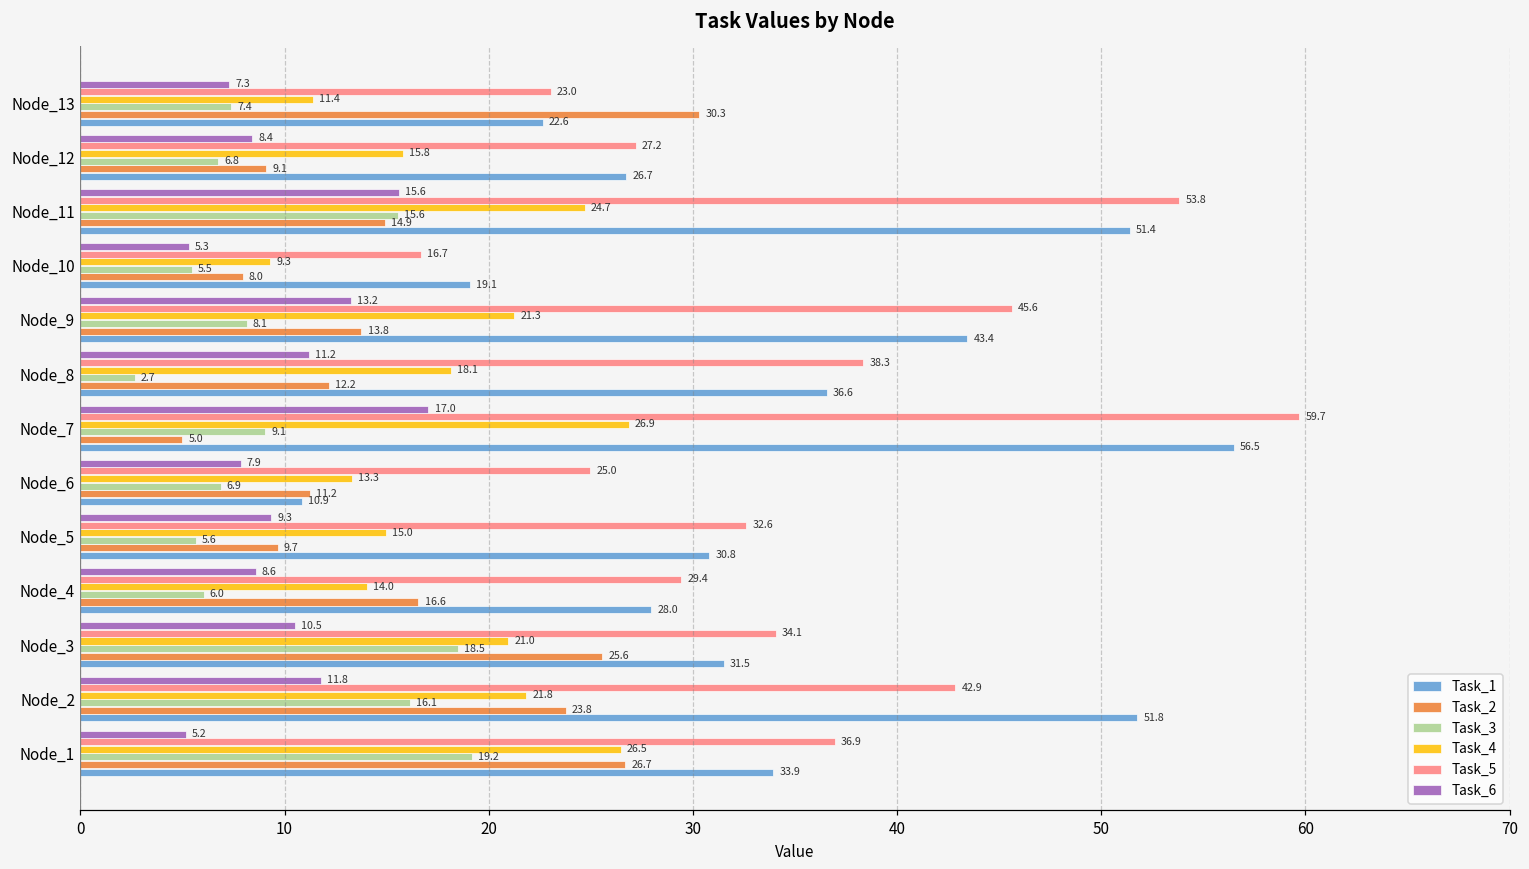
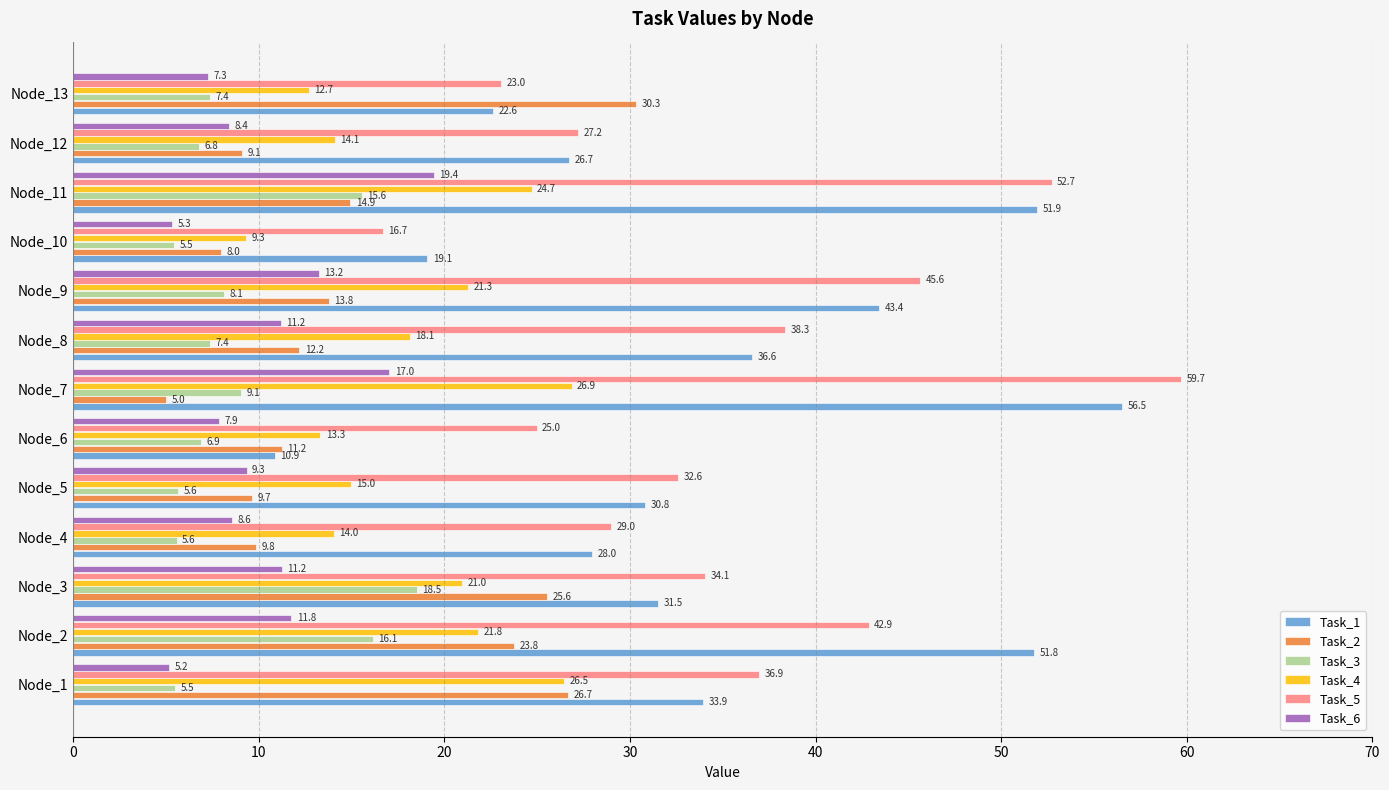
  {
    "Task_1": {
      "Node_13": 22.6,
      "Node_12": 26.7,
-     "Node_11": 51.4,
+     "Node_11": 51.9,
      "Node_10": 19.1,
      "Node_9": 43.4,
      "Node_8": 36.6,
      "Node_7": 56.5,
      "Node_5": 30.8,
      "Node_4": 28.0,
      "Node_3": 31.5,
      "Node_2": 51.8,
      "Node_1": 33.9
    },
    "Task_2": {
      "Node_13": 30.3,
      "Node_12": 9.1,
      "Node_11": 14.9,
      "Node_10": 8.0,
      "Node_9": 13.8,
      "Node_8": 12.2,
      "Node_7": 5.0,
      "Node_5": 9.7,
-     "Node_4": 16.6,
+     "Node_4": 9.8,
      "Node_3": 25.6,
      "Node_2": 23.8,
      "Node_1": 26.7
    },
    "Task_3": {
      "Node_13": 7.4,
      "Node_12": 6.8,
      "Node_11": 15.6,
      "Node_10": 5.5,
      "Node_9": 8.1,
-     "Node_8": 2.7,
+     "Node_8": 7.4,
      "Node_7": 9.1,
      "Node_6": 6.9,
      "Node_5": 5.6,
-     "Node_4": 6.0,
+     "Node_4": 5.6,
      "Node_3": 18.5,
      "Node_2": 16.1,
-     "Node_1": 19.2
+     "Node_1": 5.5
    },
    "Task_4": {
-     "Node_13": 11.4,
-     "Node_12": 15.8,
+     "Node_13": 12.7,
+     "Node_12": 14.1,
      "Node_11": 24.7,
      "Node_10": 9.3,
      "Node_9": 21.3,
      "Node_8": 18.1,
      "Node_7": 26.9,
      "Node_6": 13.3,
      "Node_5": 15.0,
      "Node_4": 14.0,
      "Node_3": 21.0,
      "Node_2": 21.8,
      "Node_1": 26.5
    },
    "Task_5": {
      "Node_13": 23.0,
      "Node_12": 27.2,
-     "Node_11": 53.8,
+     "Node_11": 52.7,
      "Node_10": 16.7,
      "Node_9": 45.6,
      "Node_8": 38.3,
      "Node_7": 59.7,
      "Node_6": 25.0,
      "Node_5": 32.6,
-     "Node_4": 29.4,
+     "Node_4": 29.0,
      "Node_3": 34.1,
      "Node_2": 42.9,
      "Node_1": 36.9
    },
    "Task_6": {
      "Node_13": 7.3,
      "Node_12": 8.4,
-     "Node_11": 15.6,
+     "Node_11": 19.4,
      "Node_10": 5.3,
      "Node_9": 13.2,
      "Node_8": 11.2,
      "Node_7": 17.0,
      "Node_6": 7.9,
      "Node_5": 9.3,
      "Node_4": 8.6,
-     "Node_3": 10.5,
+     "Node_3": 11.2,
      "Node_2": 11.8,
      "Node_1": 5.2
    }
  }
